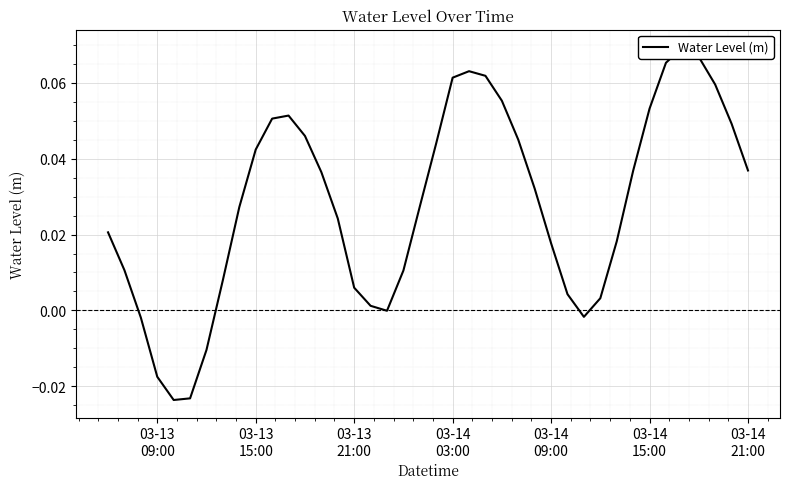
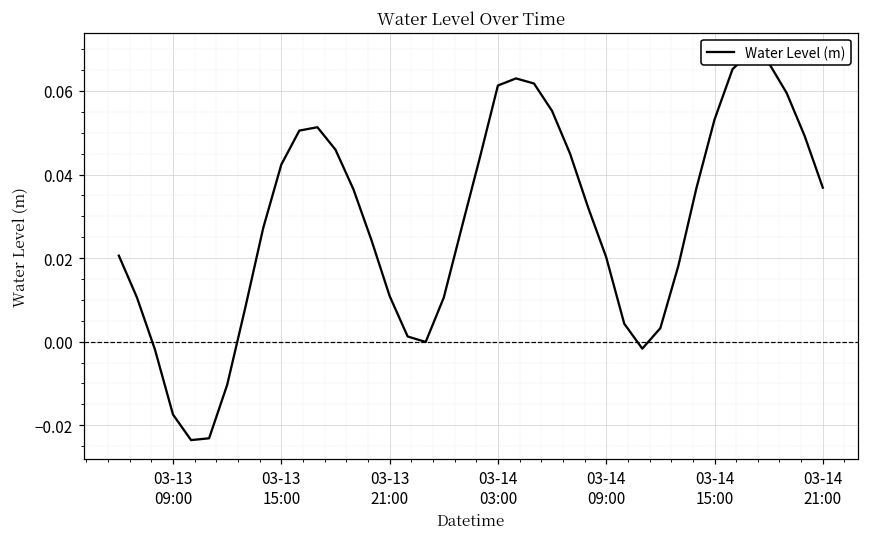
  {
    "03-13 09:00": -0.017,
    "03-13 15:00": 0.042,
-   "03-13 21:00": 0.006,
+   "03-13 21:00": 0.011,
    "03-14 03:00": 0.061,
-   "03-14 09:00": 0.018,
+   "03-14 09:00": 0.020,
    "03-14 15:00": 0.053,
    "03-14 21:00": 0.037
  }
